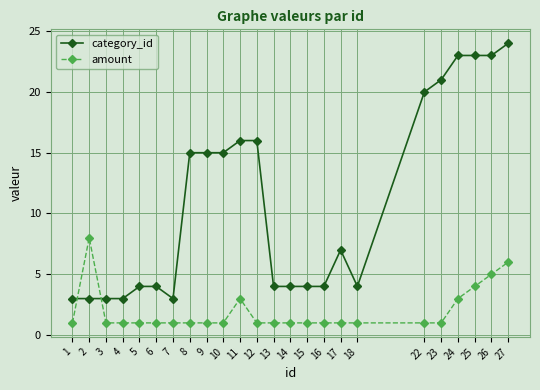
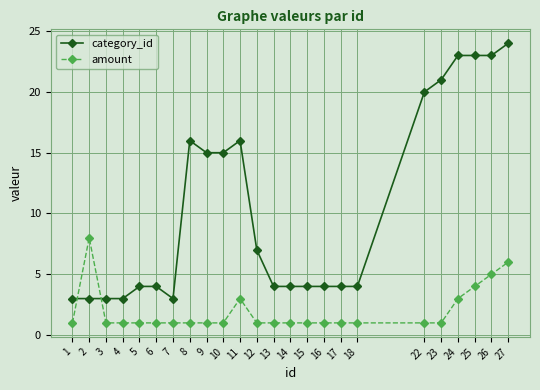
  {
    "category_id": {
      "1": 3,
      "2": 3,
      "3": 3,
      "4": 3,
      "5": 4,
      "6": 4,
      "7": 3,
-     "8": 15,
+     "8": 16,
      "9": 15,
      "10": 15,
      "11": 16,
-     "12": 16,
+     "12": 7,
      "13": 4,
      "14": 4,
      "15": 4,
      "16": 4,
-     "17": 7,
+     "17": 4,
      "18": 4,
      "22": 20,
      "23": 21,
      "24": 23,
      "25": 23,
      "26": 23,
      "27": 24
    },
    "amount": {
      "1": 1,
      "2": 8,
      "3": 1,
      "4": 1,
      "5": 1,
      "6": 1,
      "7": 1,
      "8": 1,
      "9": 1,
      "10": 1,
      "11": 3,
      "12": 1,
      "13": 1,
      "14": 1,
      "15": 1,
      "16": 1,
      "17": 1,
      "18": 1,
      "22": 1,
      "23": 1,
      "24": 3,
      "25": 4,
      "26": 5,
      "27": 6
    }
  }
